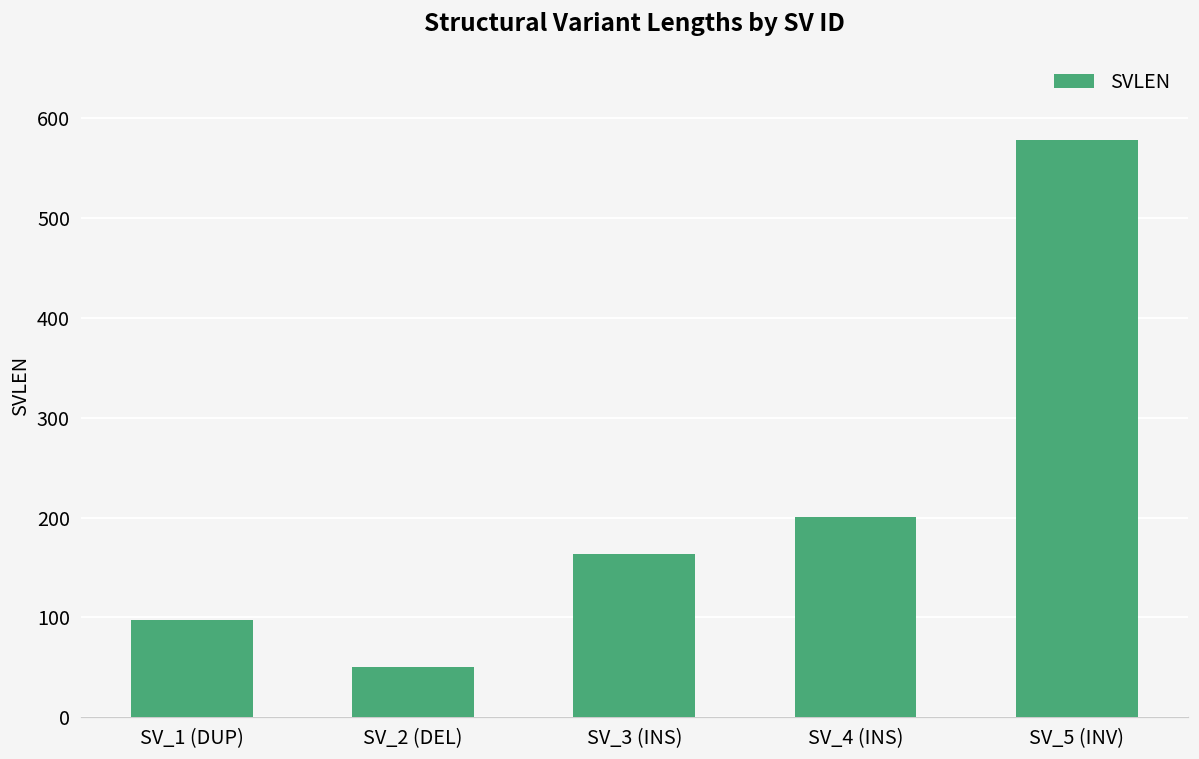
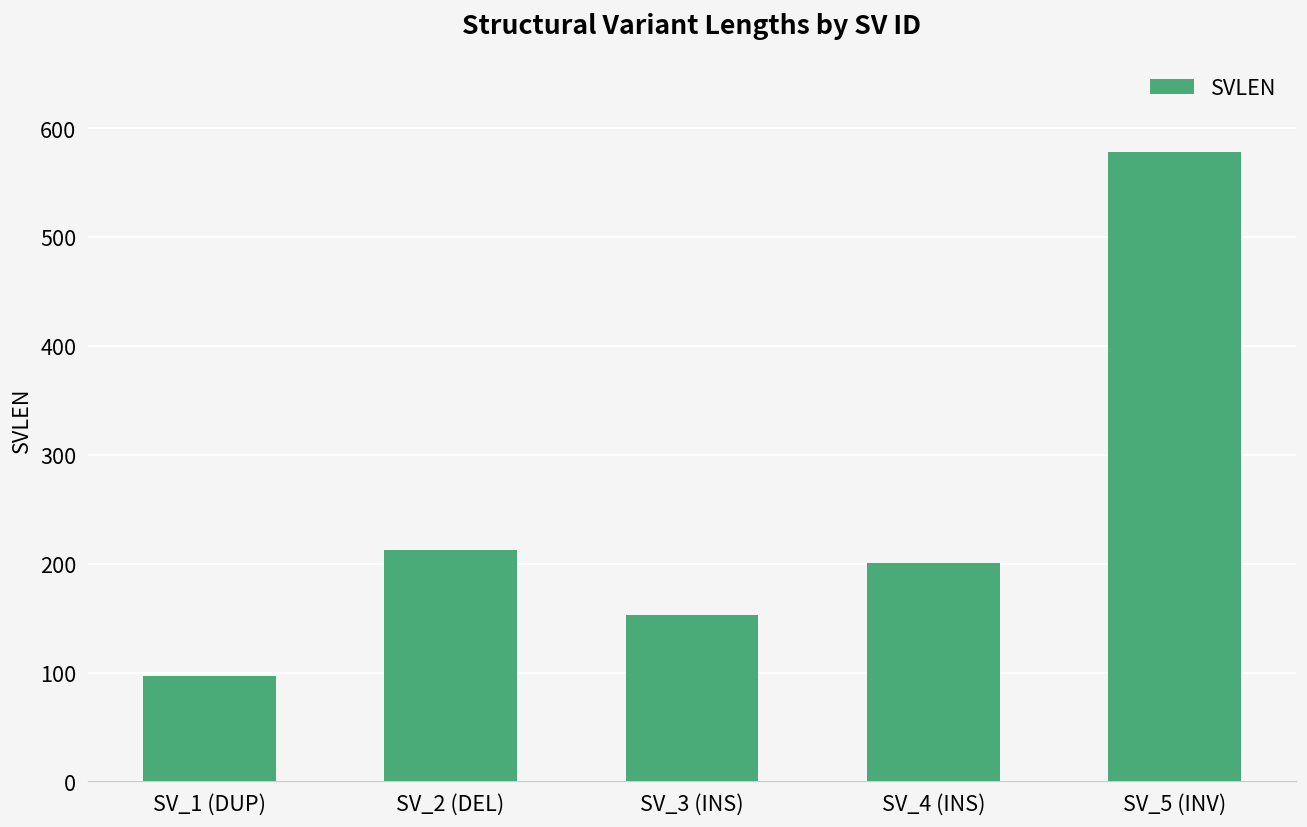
  {
    "SV_1 (DUP)": 100,
-   "SV_2 (DEL)": 50,
-   "SV_3 (INS)": 160,
+   "SV_2 (DEL)": 210,
+   "SV_3 (INS)": 150,
    "SV_4 (INS)": 200,
    "SV_5 (INV)": 580
  }
